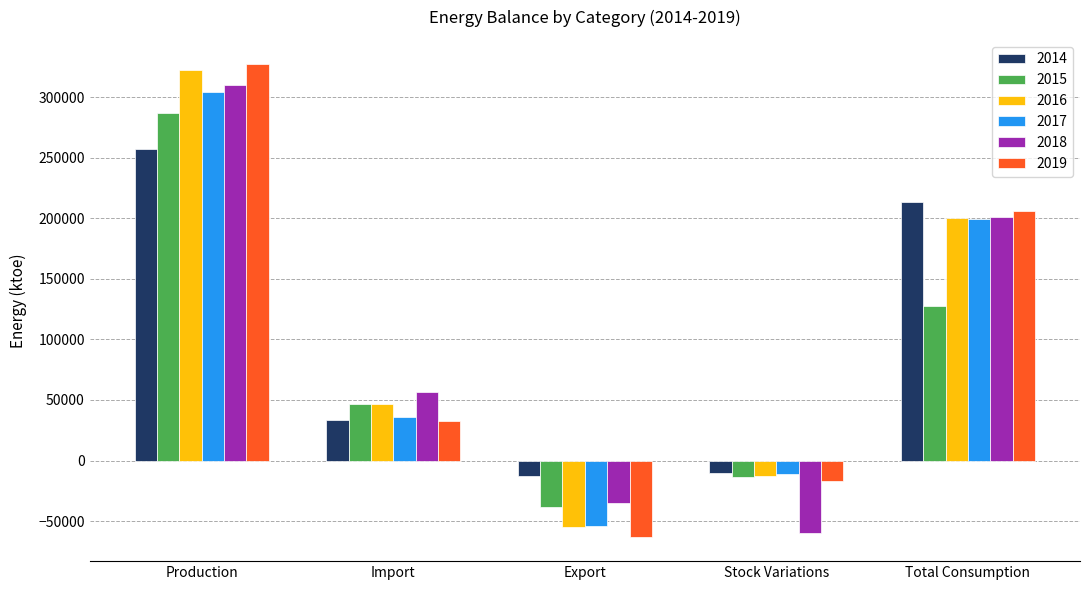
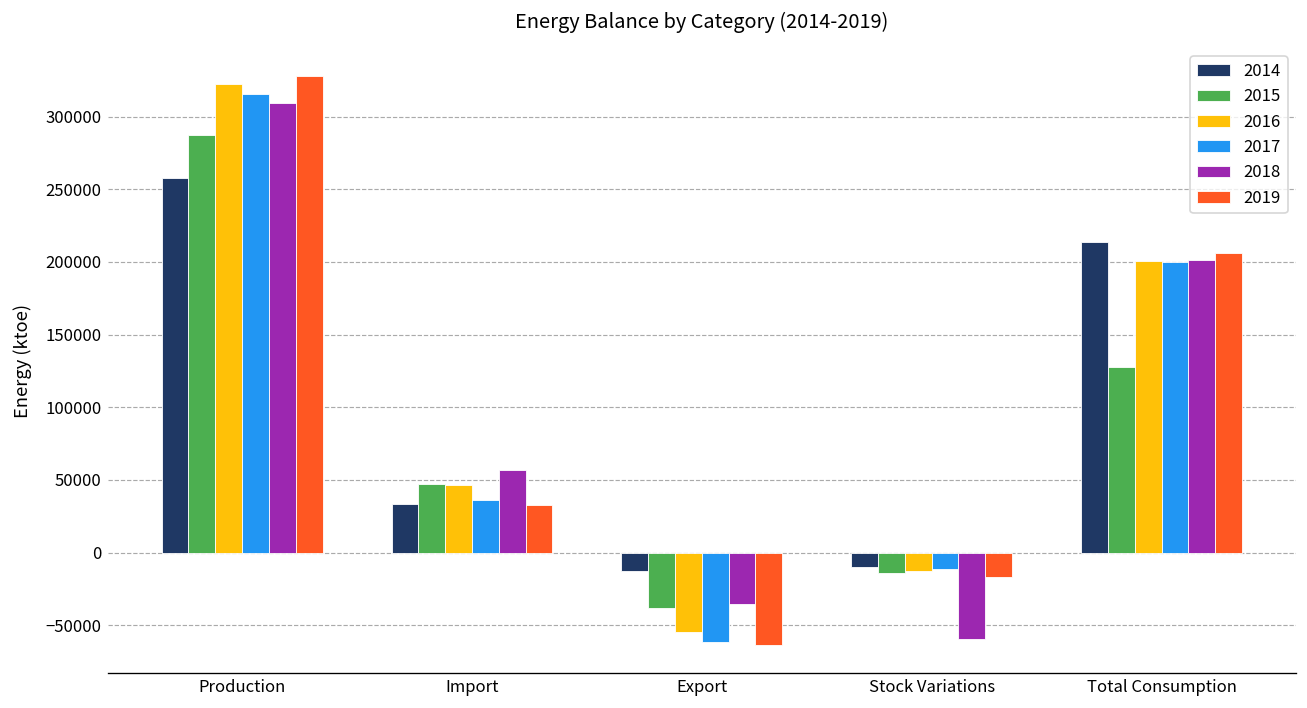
  {
    "2014": {
      "Production": 258000,
      "Import": 33000,
      "Export": -13000,
      "Stock Variations": -10000,
      "Total Consumption": 214000
    },
    "2015": {
      "Production": 287000,
      "Import": 47000,
      "Export": -38000,
      "Stock Variations": -14000,
      "Total Consumption": 128000
    },
    "2016": {
      "Production": 323000,
      "Import": 46000,
      "Export": -55000,
      "Stock Variations": -13000,
      "Total Consumption": 200000
    },
    "2017": {
-     "Production": 304000,
+     "Production": 316000,
      "Import": 36000,
-     "Export": -54000,
+     "Export": -61000,
      "Stock Variations": -11000,
      "Total Consumption": 200000
    },
    "2018": {
      "Production": 310000,
      "Import": 57000,
      "Export": -35000,
      "Stock Variations": -60000,
      "Total Consumption": 201000
    },
    "2019": {
      "Production": 328000,
      "Import": 33000,
      "Export": -64000,
      "Stock Variations": -17000,
      "Total Consumption": 206000
    }
  }
